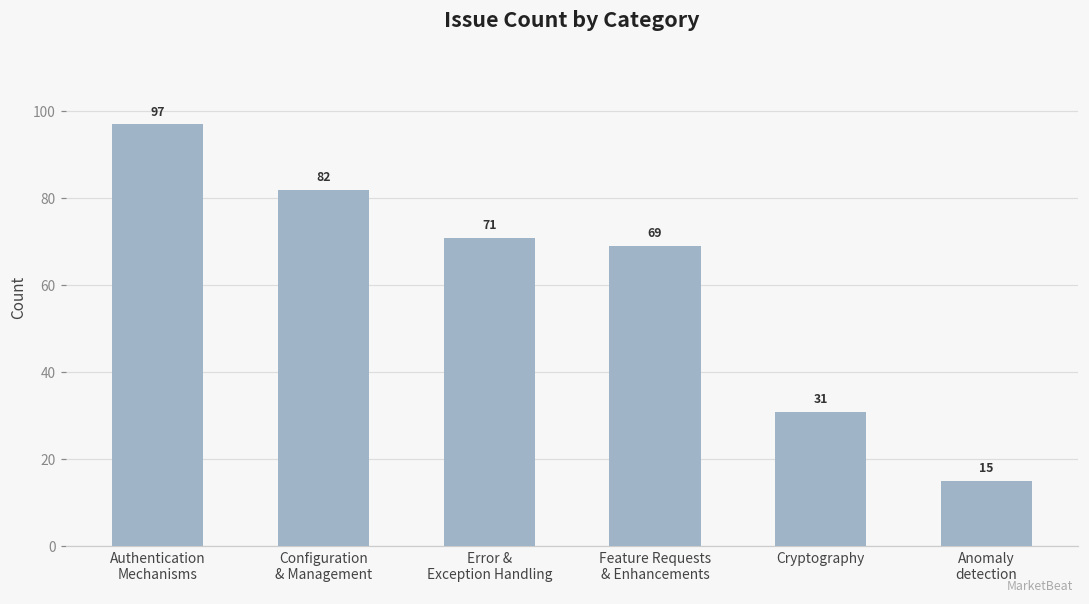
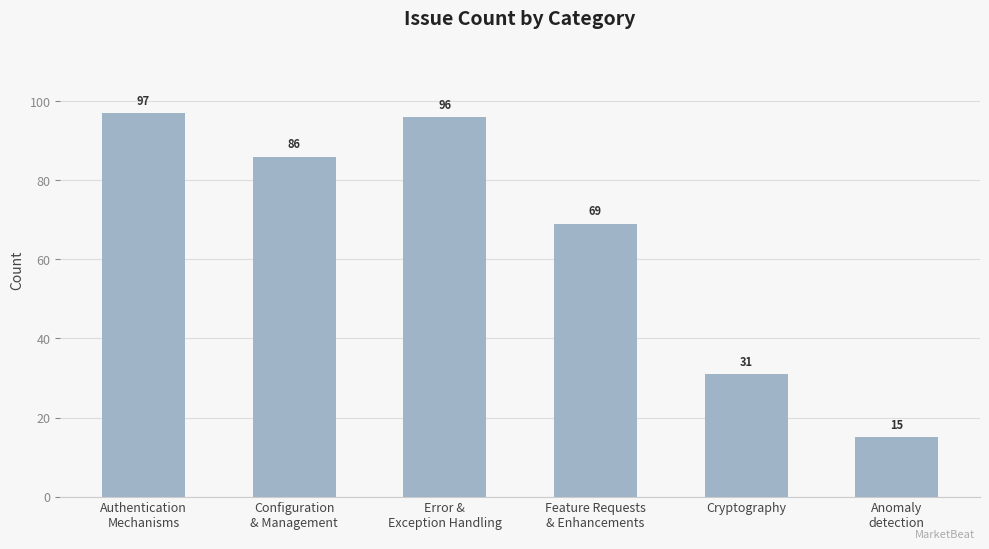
  {
    "Authentication Mechanisms": 97,
-   "Configuration & Management": 82,
-   "Error & Exception Handling": 71,
+   "Configuration & Management": 86,
+   "Error & Exception Handling": 96,
    "Feature Requests & Enhancements": 69,
    "Cryptography": 31,
    "Anomaly detection": 15
  }
